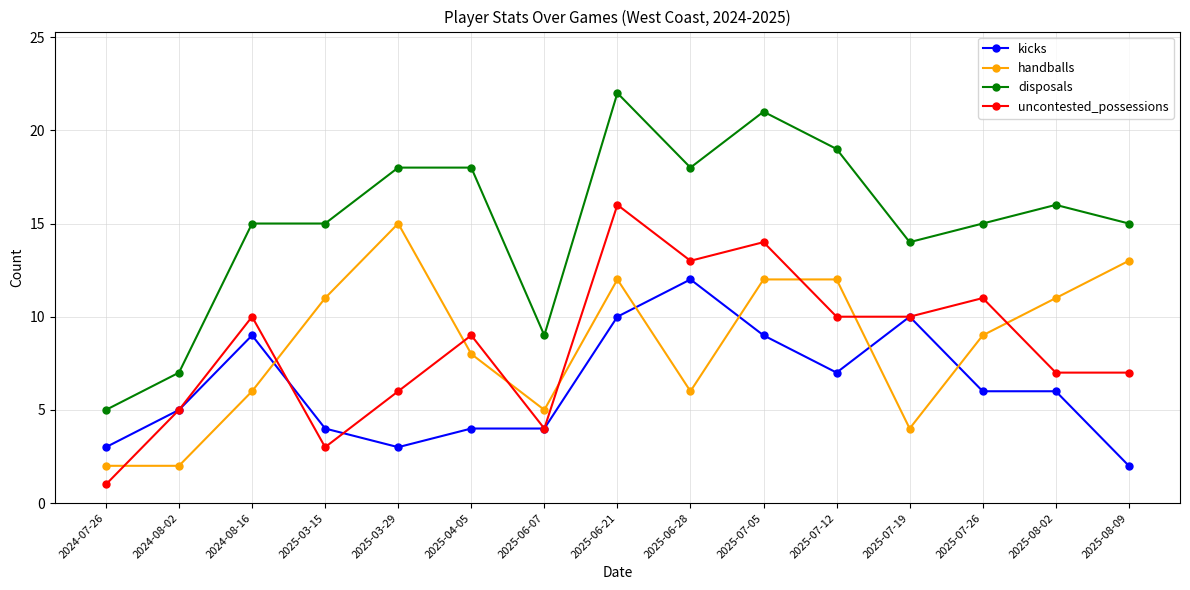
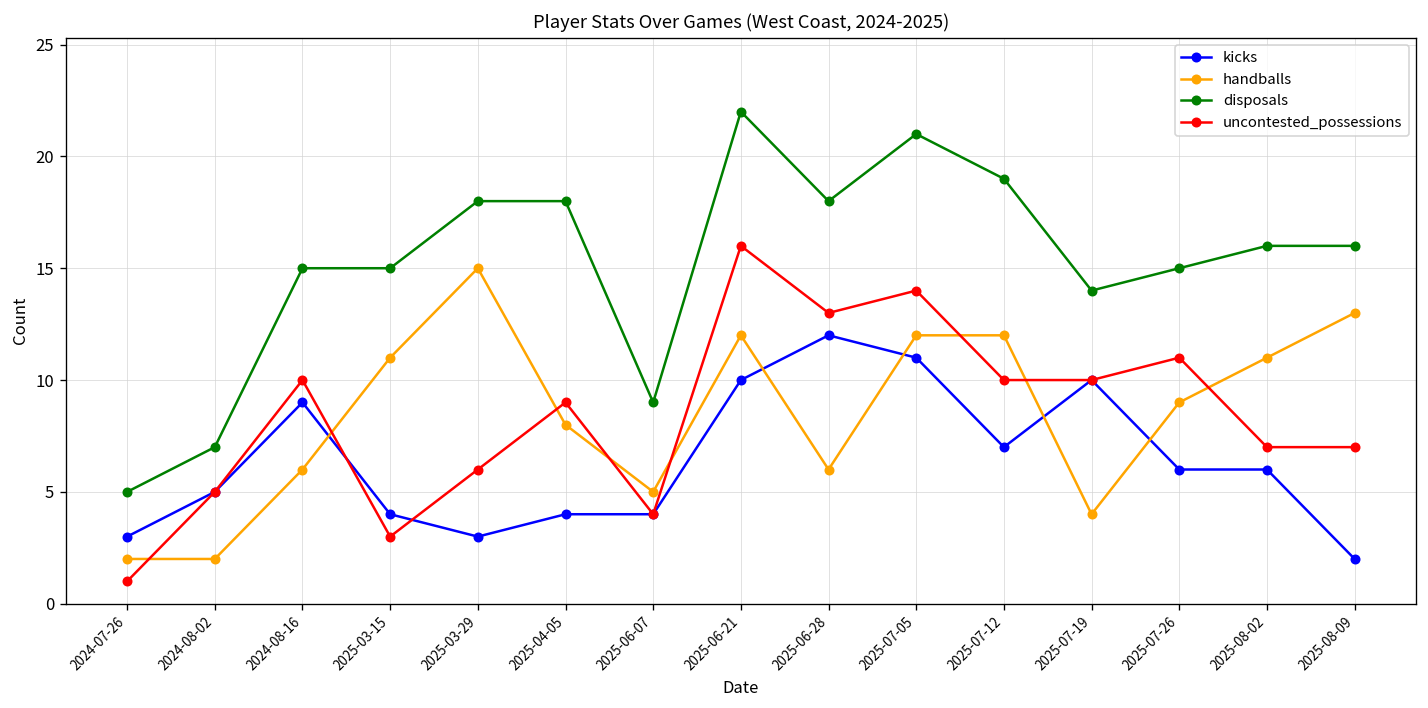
  {
    "kicks": {
      "2024-07-26": 3,
      "2024-08-16": 9,
      "2025-03-15": 4,
      "2025-03-29": 3,
      "2025-04-05": 4,
      "2025-06-21": 10,
      "2025-06-28": 12,
-     "2025-07-05": 9,
+     "2025-07-05": 11,
      "2025-07-12": 7,
      "2025-07-26": 6,
      "2025-08-02": 6,
      "2025-08-09": 2
    },
    "handballs": {
      "2024-07-26": 2,
      "2024-08-02": 2,
      "2024-08-16": 6,
      "2025-03-15": 11,
      "2025-03-29": 15,
      "2025-04-05": 8,
      "2025-06-07": 5,
      "2025-06-21": 12,
      "2025-06-28": 6,
      "2025-07-05": 12,
      "2025-07-12": 12,
      "2025-07-19": 4,
      "2025-07-26": 9,
      "2025-08-02": 11,
      "2025-08-09": 13
    },
    "disposals": {
      "2024-07-26": 5,
      "2024-08-02": 7,
      "2024-08-16": 15,
      "2025-03-15": 15,
      "2025-03-29": 18,
      "2025-04-05": 18,
      "2025-06-07": 9,
      "2025-06-21": 22,
      "2025-06-28": 18,
      "2025-07-05": 21,
      "2025-07-12": 19,
      "2025-07-19": 14,
      "2025-07-26": 15,
      "2025-08-02": 16,
-     "2025-08-09": 15
+     "2025-08-09": 16
    },
    "uncontested_possessions": {
      "2024-07-26": 1,
      "2024-08-16": 10,
      "2025-03-15": 3,
      "2025-03-29": 6,
      "2025-04-05": 9,
      "2025-06-21": 16,
      "2025-06-28": 13,
      "2025-07-05": 14,
      "2025-07-12": 10,
      "2025-07-26": 11,
      "2025-08-02": 7,
      "2025-08-09": 7
    }
  }
